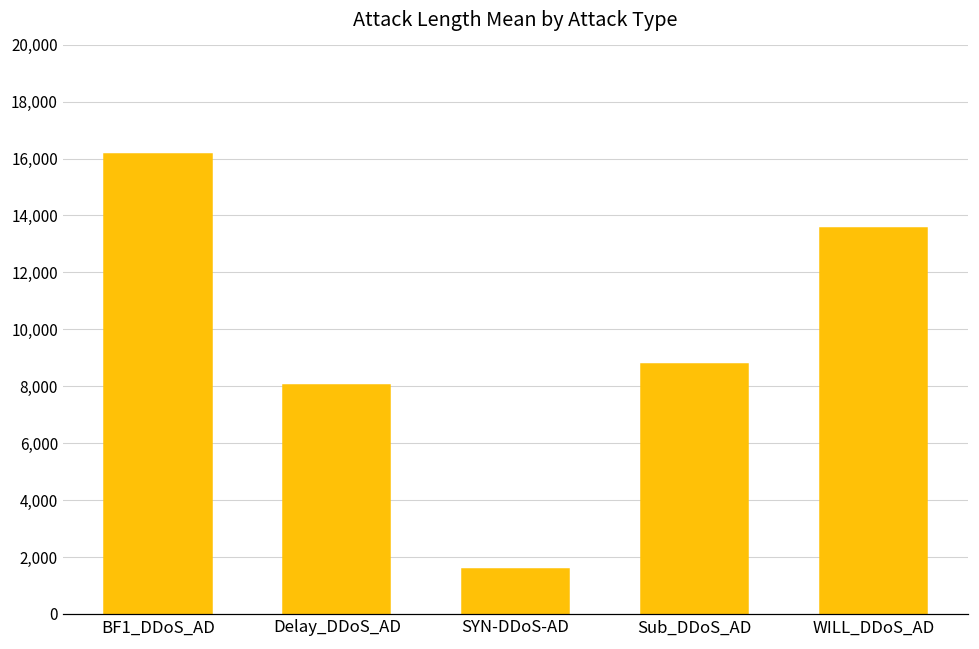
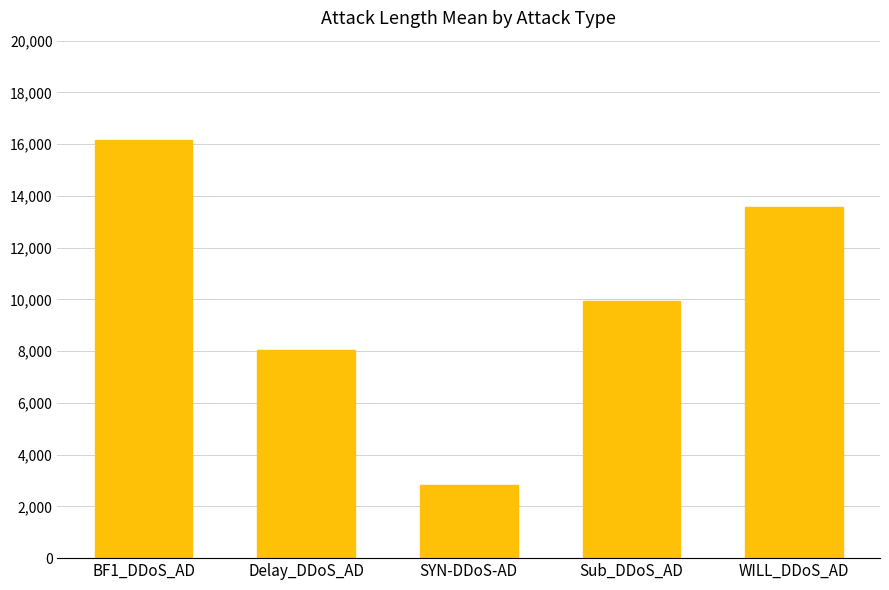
  {
    "BF1_DDoS_AD": "16,200",
    "Delay_DDoS_AD": "8,100",
-   "SYN-DDoS-AD": "1,600",
-   "Sub_DDoS_AD": "8,800",
+   "SYN-DDoS-AD": "2,800",
+   "Sub_DDoS_AD": "9,900",
    "WILL_DDoS_AD": "13,600"
  }
